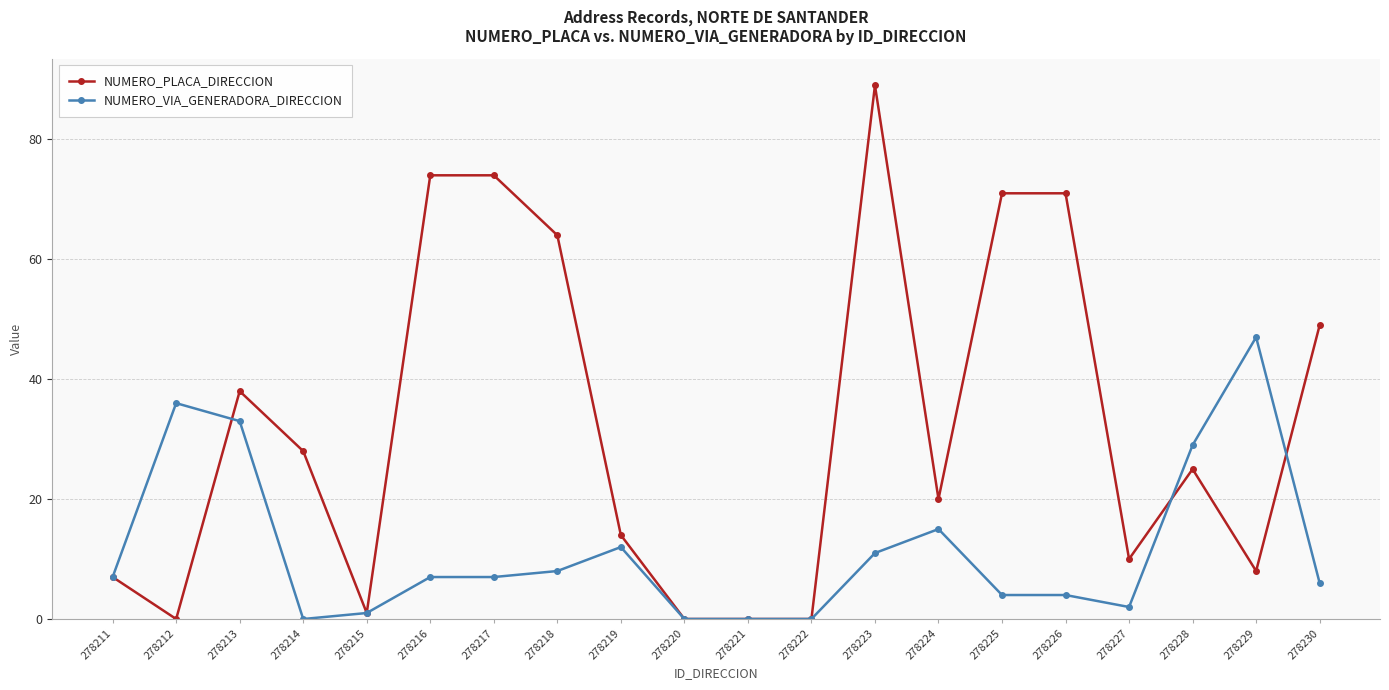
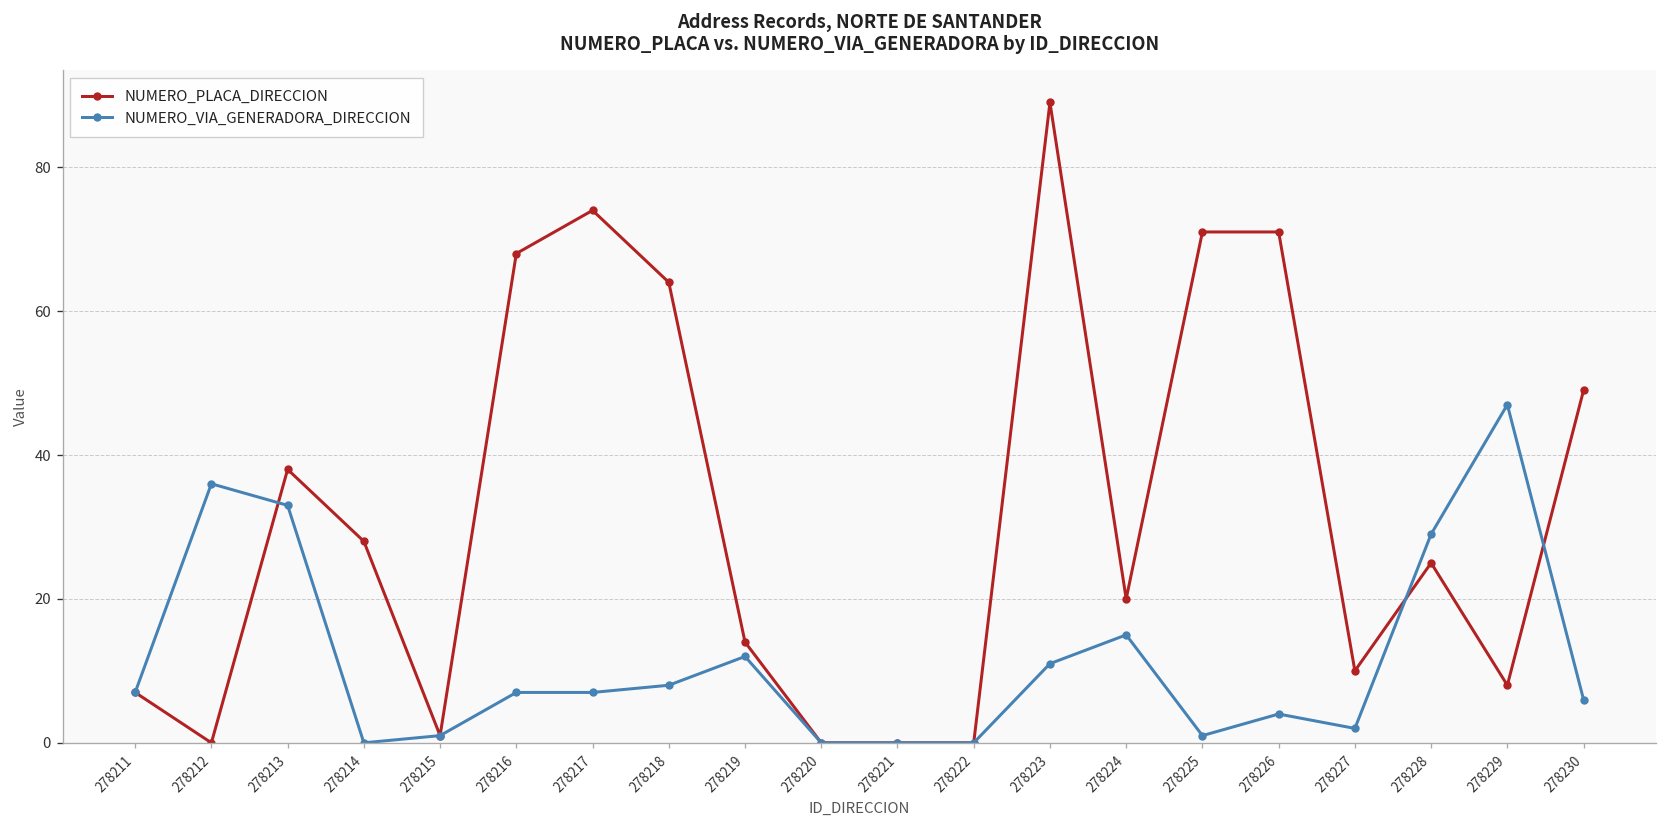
  {
    "NUMERO_PLACA_DIRECCION": {
      "278212": 0,
      "278213": 38,
      "278214": 28,
-     "278216": 74,
+     "278216": 68,
      "278217": 74,
      "278218": 64,
      "278219": 14,
      "278223": 89,
      "278224": 20,
      "278225": 71,
      "278226": 71,
      "278227": 10,
      "278228": 25,
      "278229": 8,
      "278230": 49
    },
    "NUMERO_VIA_GENERADORA_DIRECCION": {
      "278212": 36,
      "278213": 33,
      "278214": 0,
      "278216": 7,
      "278217": 7,
      "278218": 8,
      "278219": 12,
      "278223": 11,
      "278224": 15,
-     "278225": 4,
+     "278225": 1,
      "278226": 4,
      "278227": 2,
      "278228": 29,
      "278229": 47,
      "278230": 6
    }
  }
